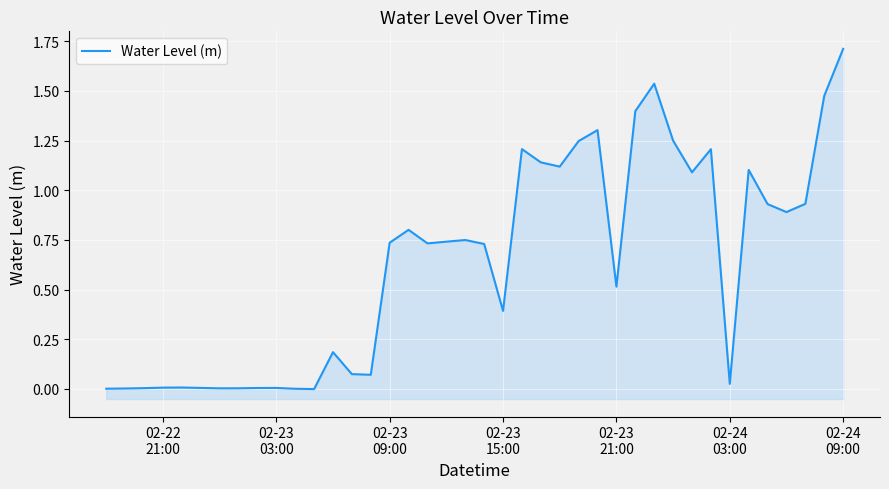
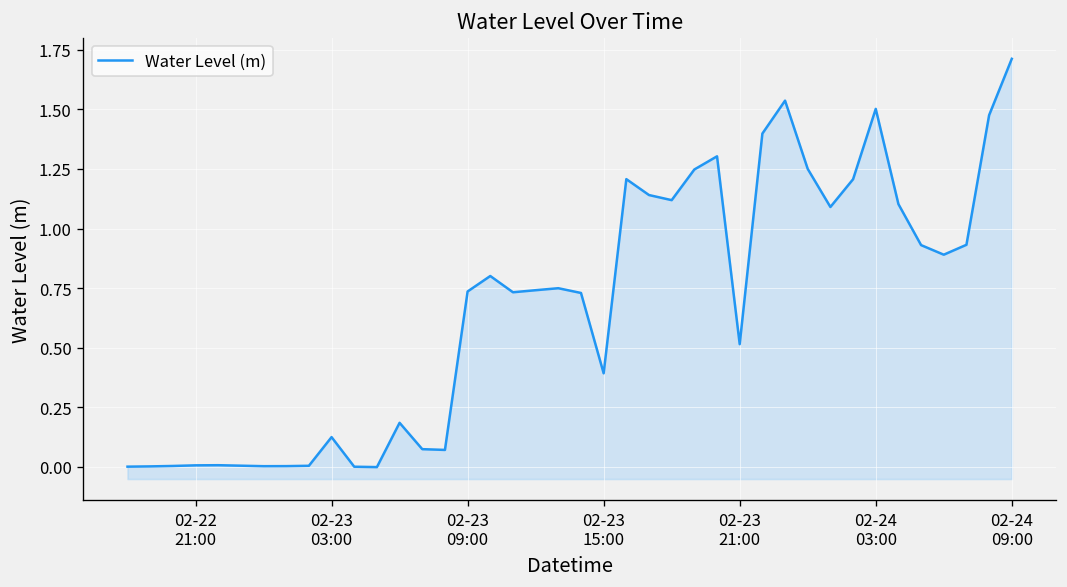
  {
    "02-22 21:00": 0.01,
-   "02-23 03:00": 0.00,
+   "02-23 03:00": 0.12,
    "02-23 09:00": 0.74,
    "02-23 15:00": 0.39,
    "02-23 21:00": 0.51,
-   "02-24 03:00": 0.03,
+   "02-24 03:00": 1.50,
    "02-24 09:00": 1.71
  }
